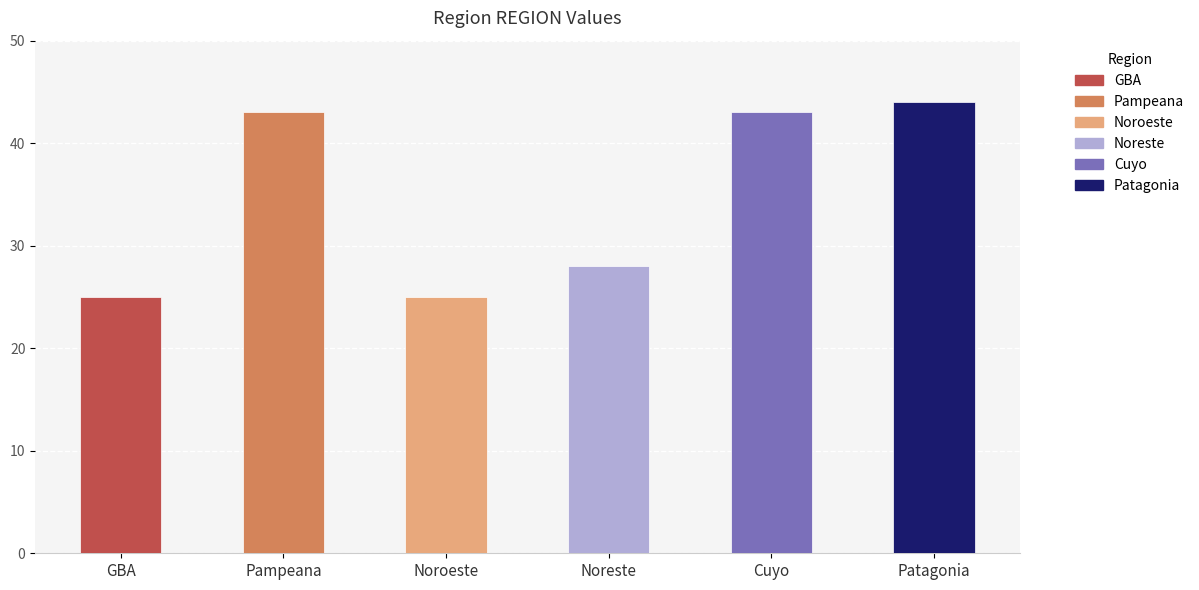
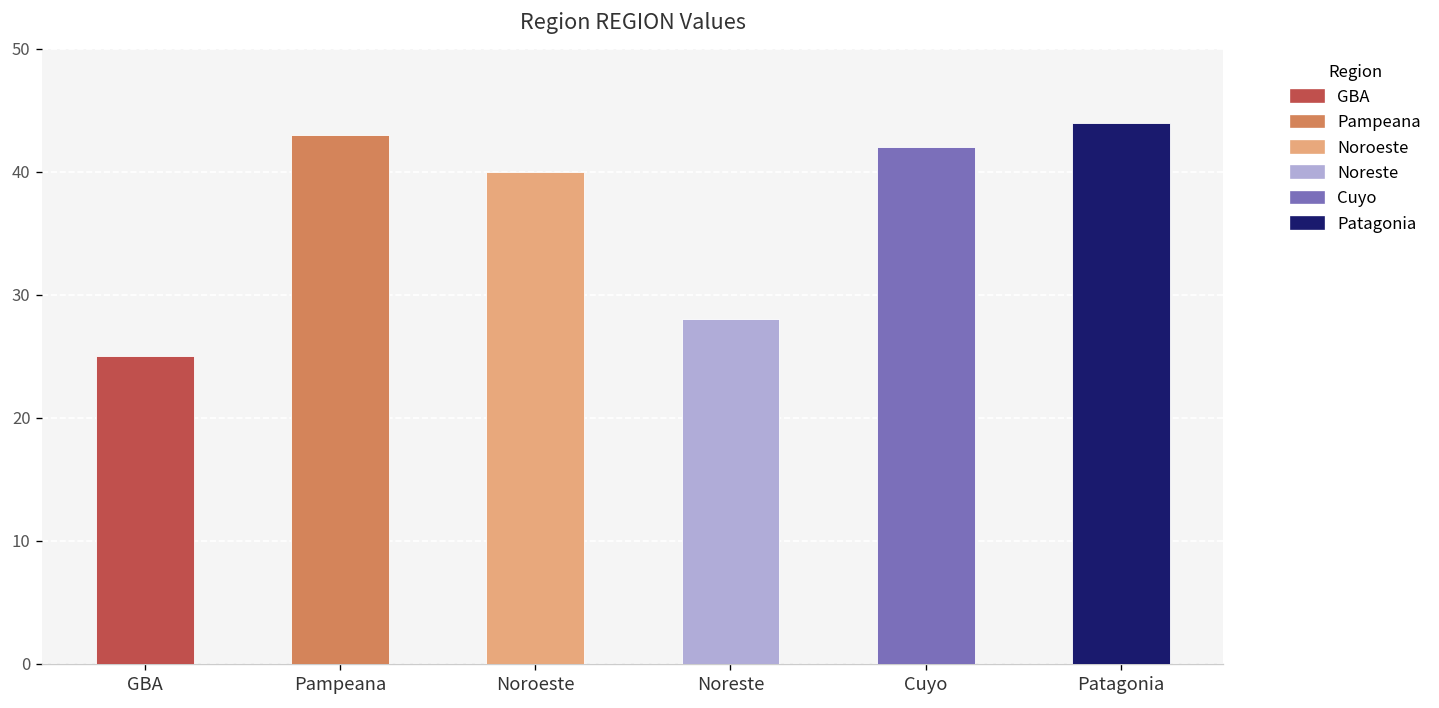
  {
    "GBA": 25,
    "Pampeana": 43,
-   "Noroeste": 25,
+   "Noroeste": 40,
    "Noreste": 28,
-   "Cuyo": 43,
+   "Cuyo": 42,
    "Patagonia": 44
  }
